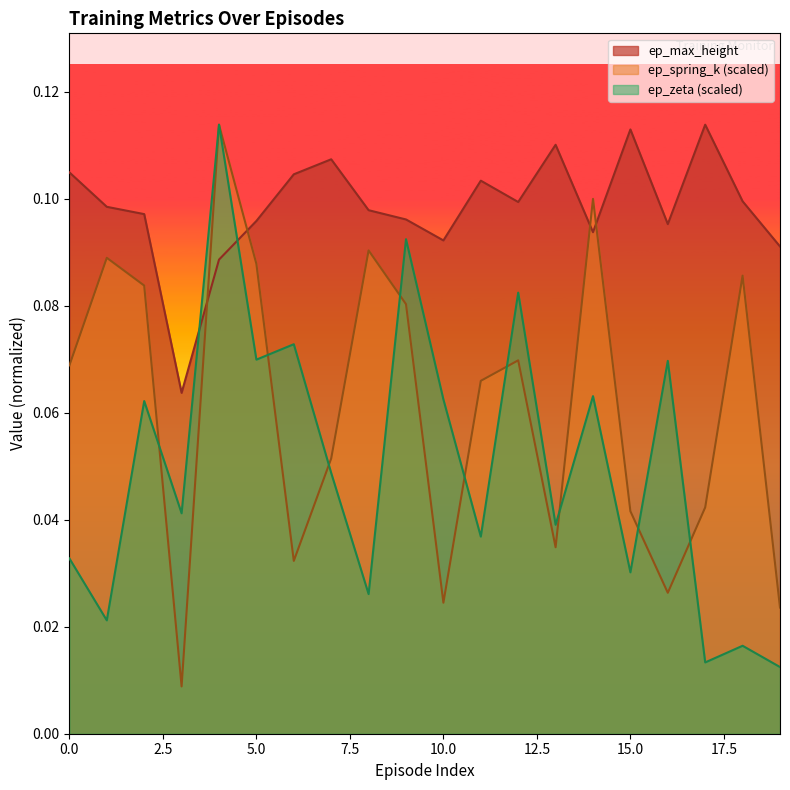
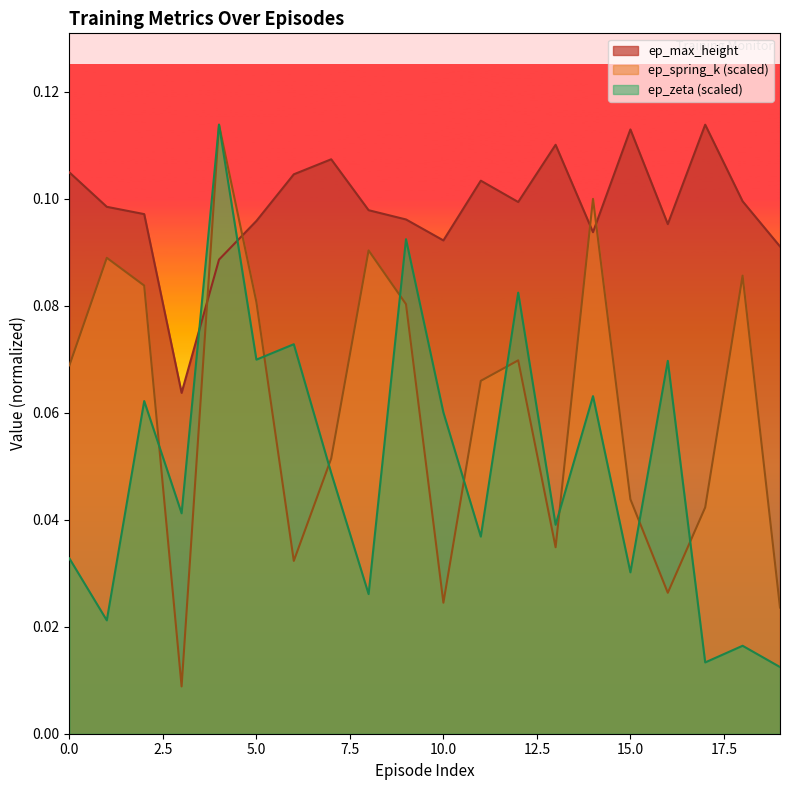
  {
    "ep_max_height": {
      "0.0": 0.105,
      "5.0": 0.096,
      "10.0": 0.092,
      "15.0": 0.113
    },
    "ep_spring_k (scaled)": {
      "0.0": 0.069,
-     "5.0": 0.088,
+     "5.0": 0.081,
      "10.0": 0.024,
-     "15.0": 0.042
+     "15.0": 0.044
    },
    "ep_zeta (scaled)": {
      "0.0": 0.033,
      "5.0": 0.070,
-     "10.0": 0.062,
+     "10.0": 0.060,
      "15.0": 0.030
    }
  }
